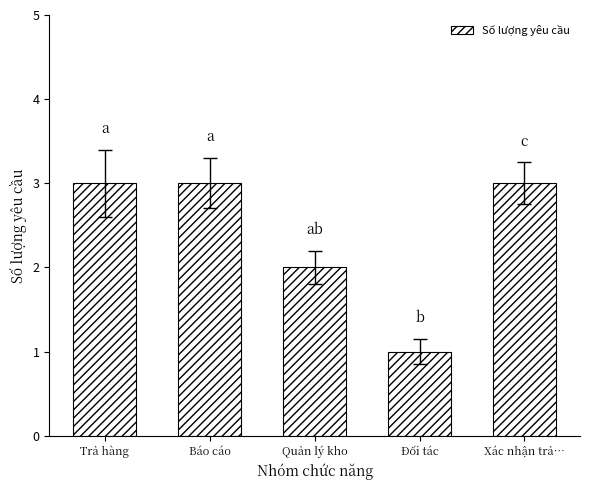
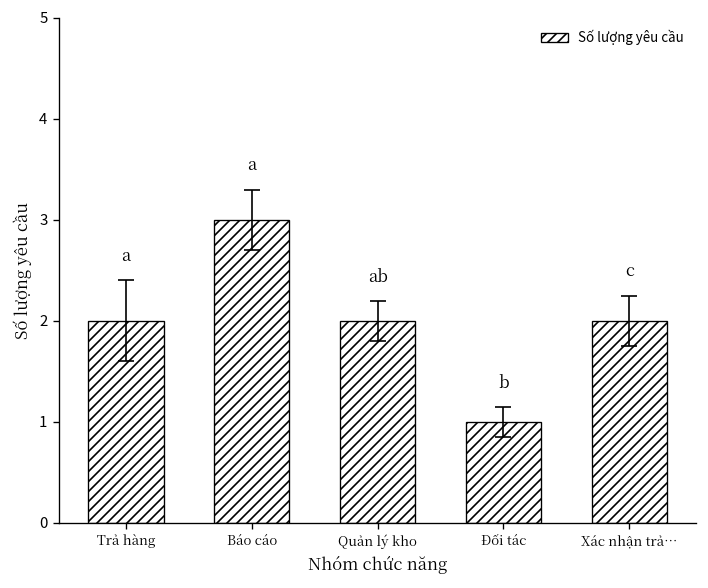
  {
    "Số lượng yêu cầu": {
-     "Trả hàng": 3,
+     "Trả hàng": 2,
      "Báo cáo": 3,
      "Quản lý kho": 2,
      "Đối tác": 1,
-     "Xác nhận trả…": 3
+     "Xác nhận trả…": 2
    }
  }
